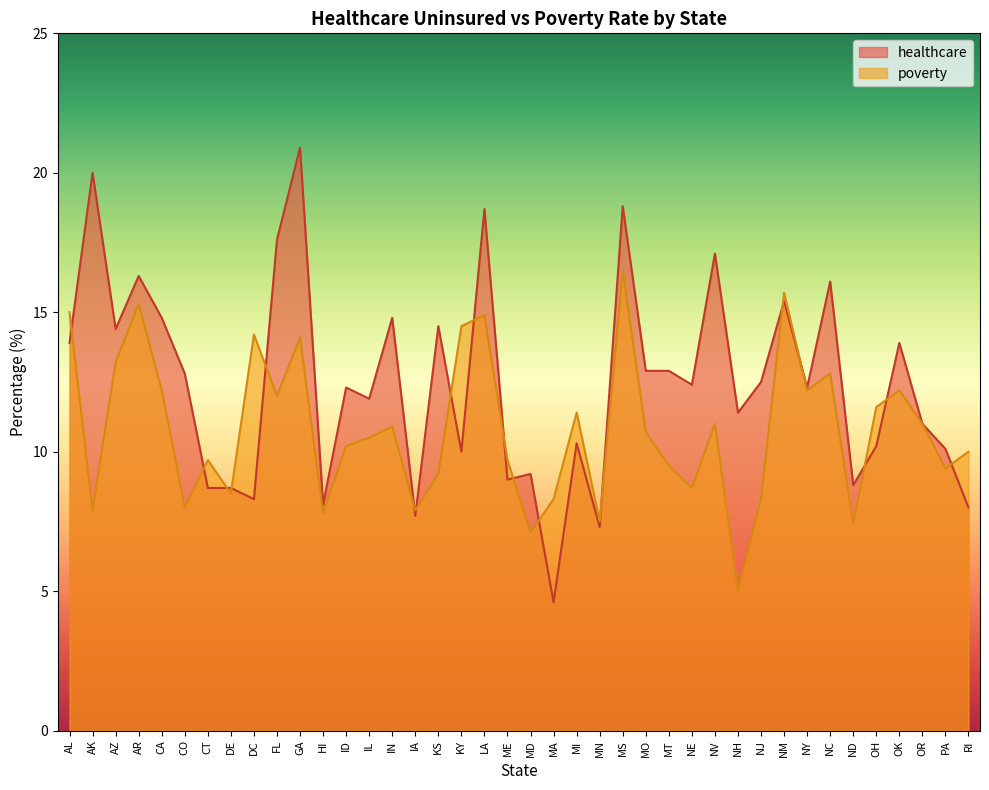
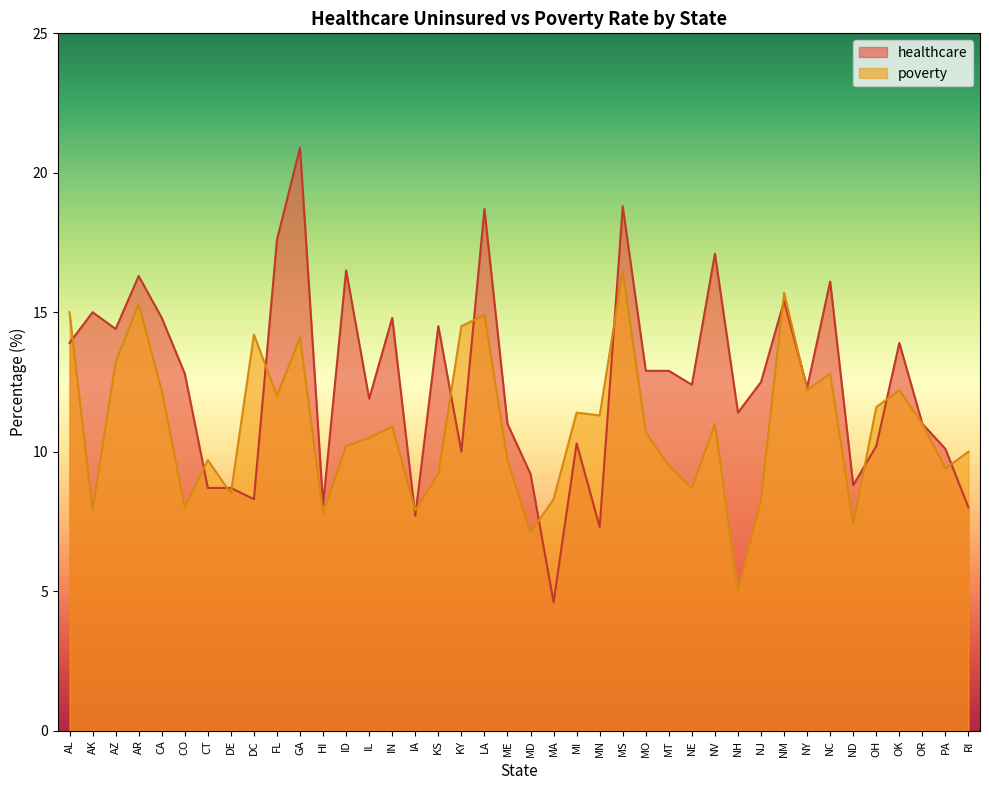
  {
    "healthcare": {
      "AL": 13.9,
-     "AK": 20,
+     "AK": 15,
      "AZ": 14.4,
      "AR": 16.3,
      "CA": 14.8,
      "CO": 12.8,
      "CT": 8.7,
      "DE": 8.7,
      "DC": 8.3,
      "FL": 17.6,
      "GA": 20.9,
      "HI": 8.1,
-     "ID": 12.3,
+     "ID": 16.5,
      "IL": 11.9,
      "IN": 14.8,
      "IA": 7.7,
      "KS": 14.5,
      "KY": 10.0,
      "LA": 18.7,
-     "ME": 9,
+     "ME": 11,
      "MD": 9.2,
      "MA": 4.6,
      "MI": 10.3,
      "MN": 7.3,
      "MS": 18.8,
      "MO": 12.9,
      "MT": 12.9,
      "NE": 12.4,
      "NV": 17.1,
      "NH": 11.4,
      "NJ": 12.5,
      "NM": 15.4,
      "NY": 12.3,
      "NC": 16.1,
      "ND": 8.8,
      "OH": 10.2,
      "OK": 13.9,
      "PA": 10.1,
      "RI": 8.0
    },
    "poverty": {
      "AL": 15.0,
      "AK": 7.9,
      "AZ": 13.2,
      "AR": 15.3,
      "CA": 12.2,
      "CO": 8.0,
      "CT": 9.7,
      "DE": 8.5,
      "DC": 14.2,
      "FL": 12.0,
      "GA": 14.1,
      "HI": 7.8,
      "ID": 10.2,
      "IL": 10.5,
      "IN": 10.9,
      "IA": 7.9,
      "KS": 9.2,
      "KY": 14.5,
      "LA": 14.9,
      "ME": 9.7,
      "MD": 7.1,
      "MA": 8.3,
      "MI": 11.4,
-     "MN": 7.5,
+     "MN": 11.3,
      "MS": 16.5,
      "MO": 10.7,
      "MT": 9.5,
      "NE": 8.7,
      "NV": 11.0,
      "NH": 5.0,
      "NJ": 8.3,
      "NM": 15.7,
      "NY": 12.2,
      "NC": 12.8,
      "ND": 7.4,
      "OH": 11.6,
      "OK": 12.2,
      "PA": 9.4,
      "RI": 10.0
    }
  }
